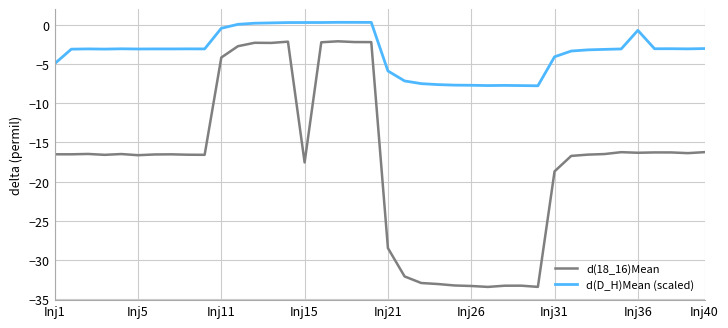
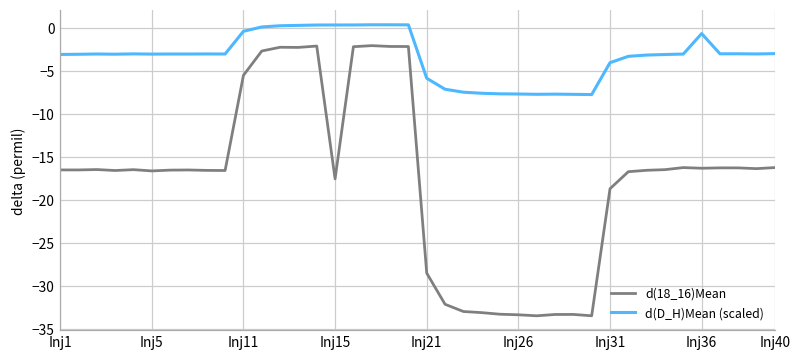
  {
    "d(18_16)Mean": {
      "Inj1": -17,
      "Inj5": -17,
-     "Inj11": -4,
+     "Inj11": -6,
      "Inj15": -18,
      "Inj21": -28,
      "Inj26": -33,
      "Inj31": -19,
      "Inj36": -16,
      "Inj40": -16
    },
    "d(D_H)Mean (scaled)": {
-     "Inj1": -5,
+     "Inj1": -3,
      "Inj5": -3,
      "Inj11": 0,
      "Inj15": 0,
      "Inj21": -6,
      "Inj26": -8,
      "Inj31": -4,
      "Inj36": -1,
      "Inj40": -3
    }
  }
